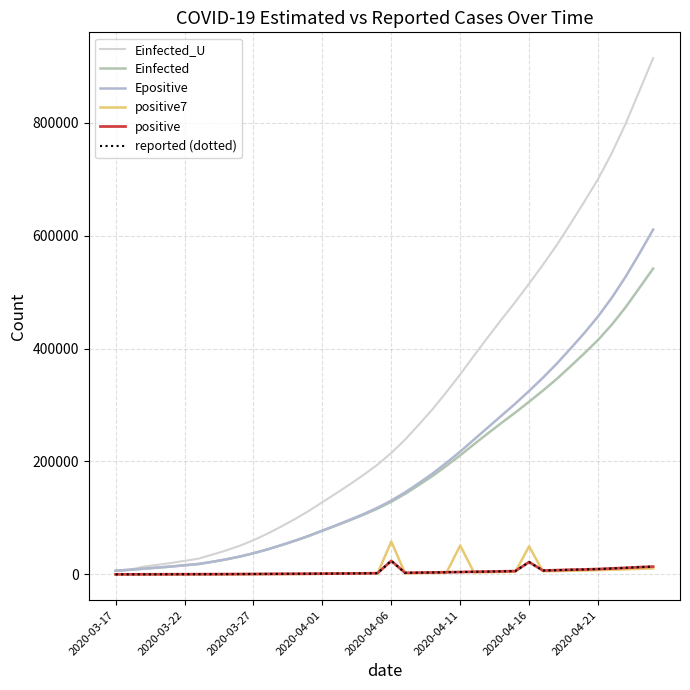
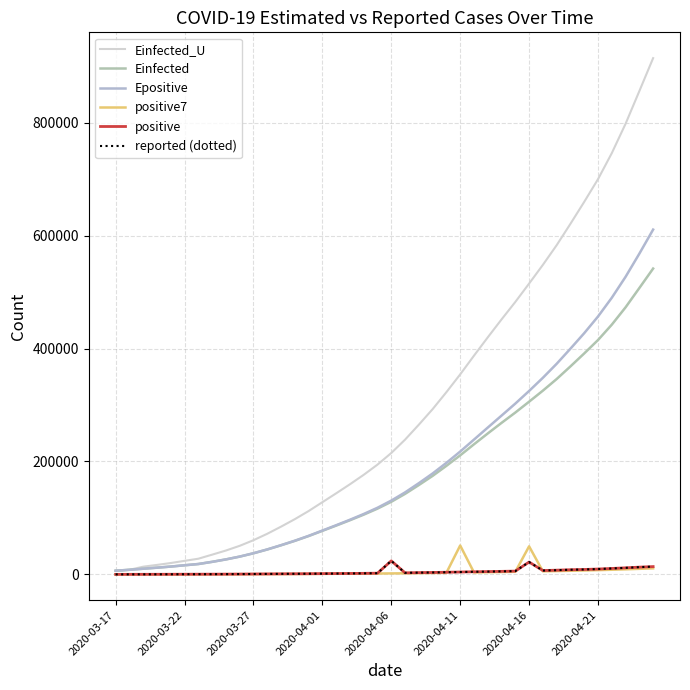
  {
    "positive7": {
-     "2020-04-06": 60000,
+     "2020-04-06": 0,
      "2020-04-11": 50000,
      "2020-04-16": 50000
    },
    "reported (dotted)": {
      "2020-04-06": 20000,
      "2020-04-11": 0,
      "2020-04-16": 20000
    }
  }
